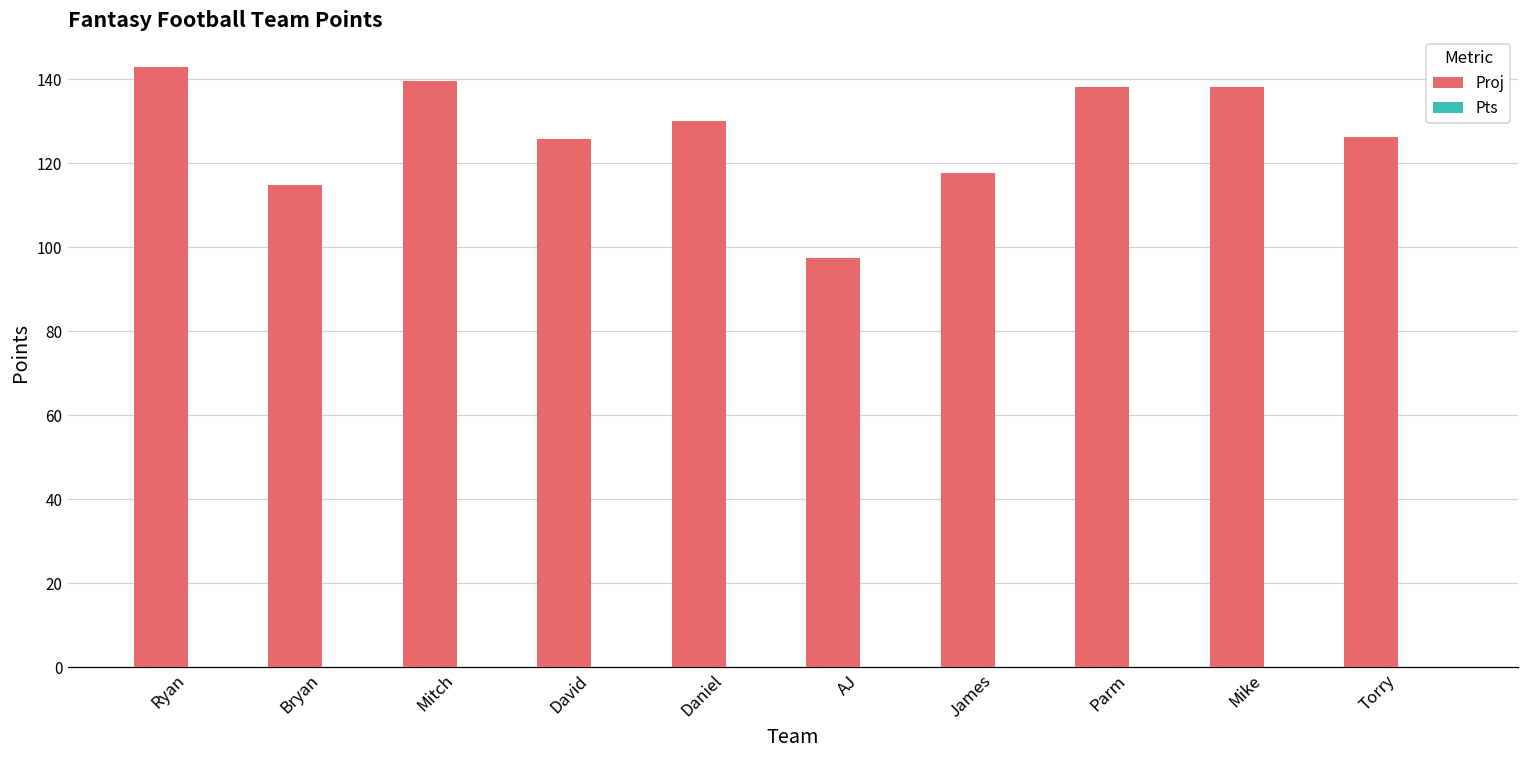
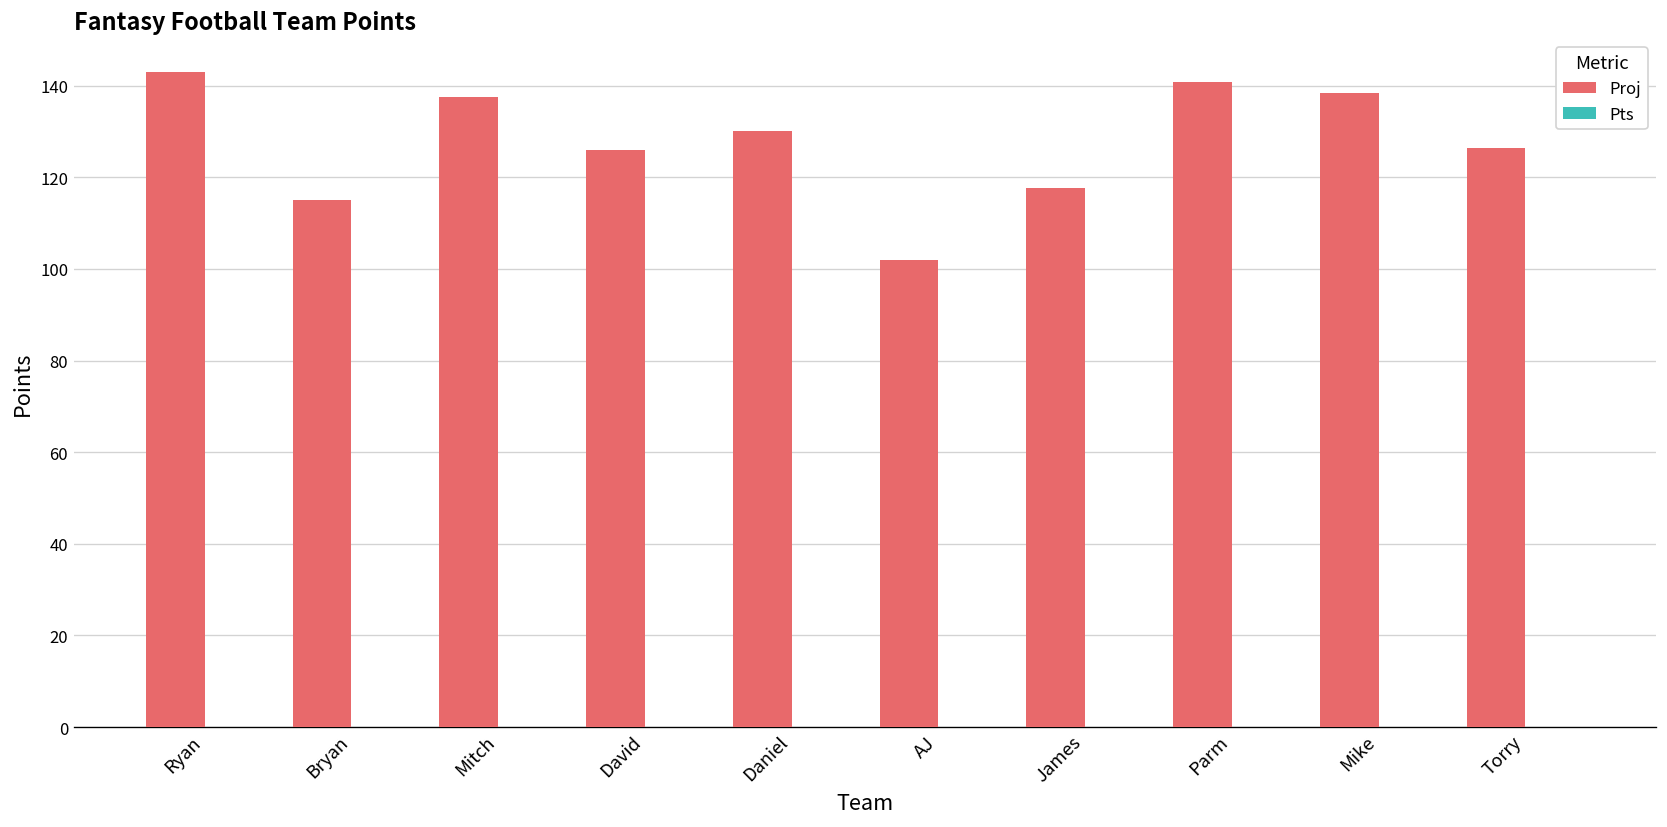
  {
    "Proj": {
      "Ryan": 143,
      "Bryan": 115,
-     "Mitch": 140,
+     "Mitch": 138,
      "David": 126,
      "Daniel": 130,
-     "AJ": 98,
+     "AJ": 102,
      "James": 118,
-     "Parm": 138,
+     "Parm": 141,
      "Mike": 138,
      "Torry": 126
    },
    "Pts": {
      "Ryan": 0,
      "Bryan": 0,
      "Mitch": 0,
      "David": 0,
      "Daniel": 0,
      "AJ": 0,
      "James": 0,
      "Parm": 0,
      "Mike": 0,
      "Torry": 0
    }
  }
